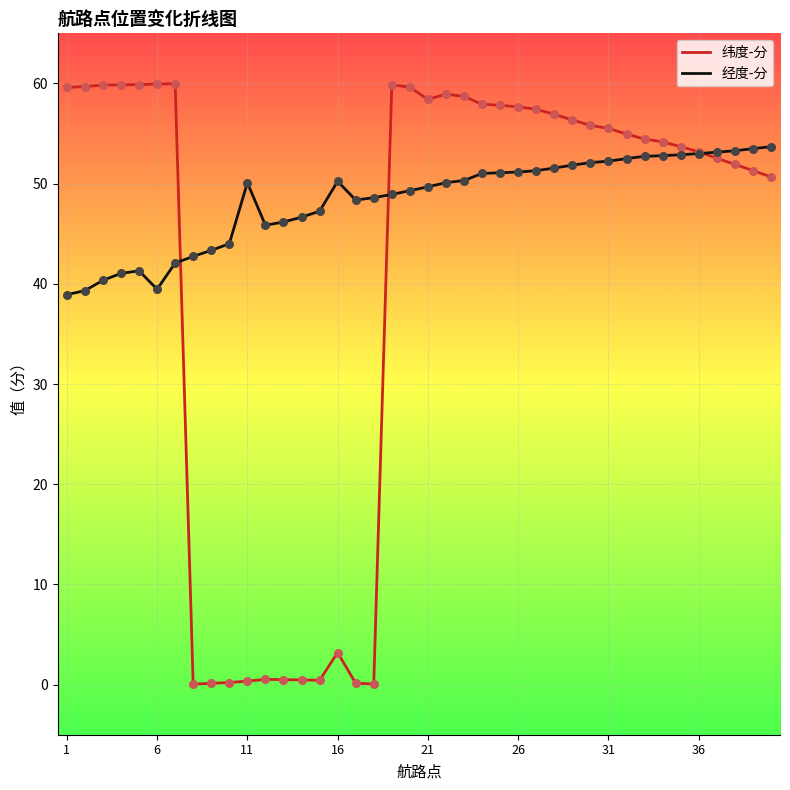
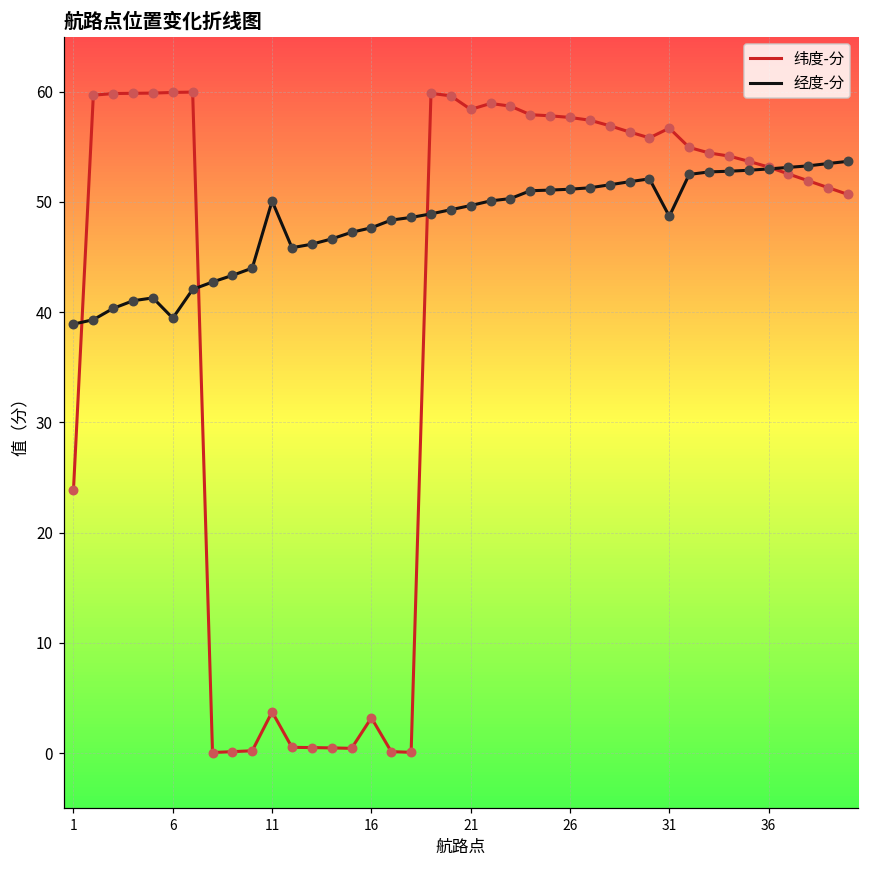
  {
    "纬度-分": {
-     "1": 59.6,
+     "1": 23.9,
      "6": 59.9,
-     "11": 0.4,
+     "11": 3.7,
      "16": 3.2,
      "21": 58.4,
      "26": 57.7,
-     "31": 55.5
+     "31": 56.7
    },
    "经度-分": {
      "1": 38.9,
      "6": 39.5,
      "11": 50.1,
-     "16": 50.2,
+     "16": 47.7,
      "21": 49.7,
      "26": 51.2,
-     "31": 52.2
+     "31": 48.7
    }
  }
